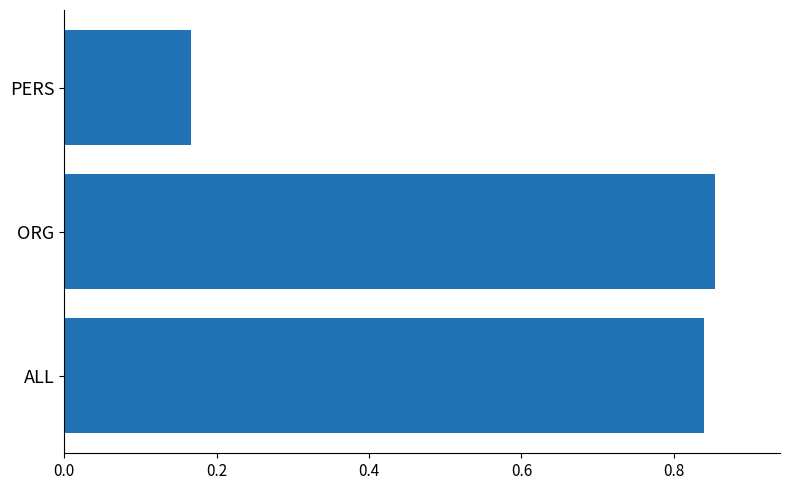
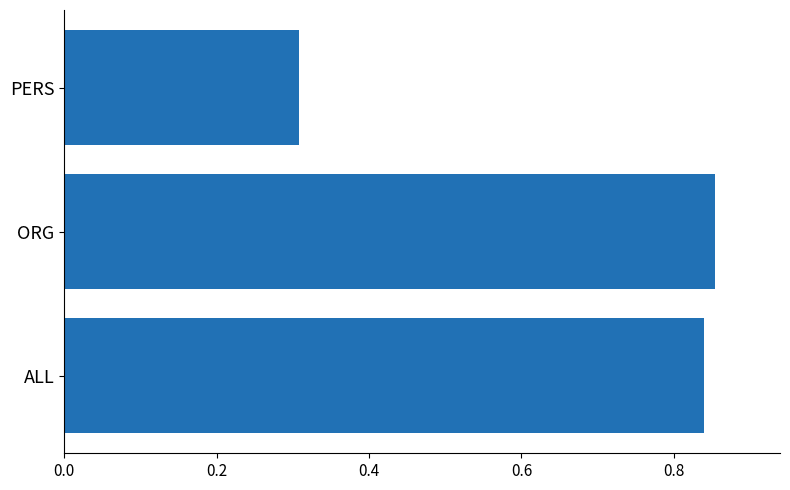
  {
-   "PERS": 0.17,
+   "PERS": 0.31,
    "ORG": 0.85,
    "ALL": 0.84
  }
